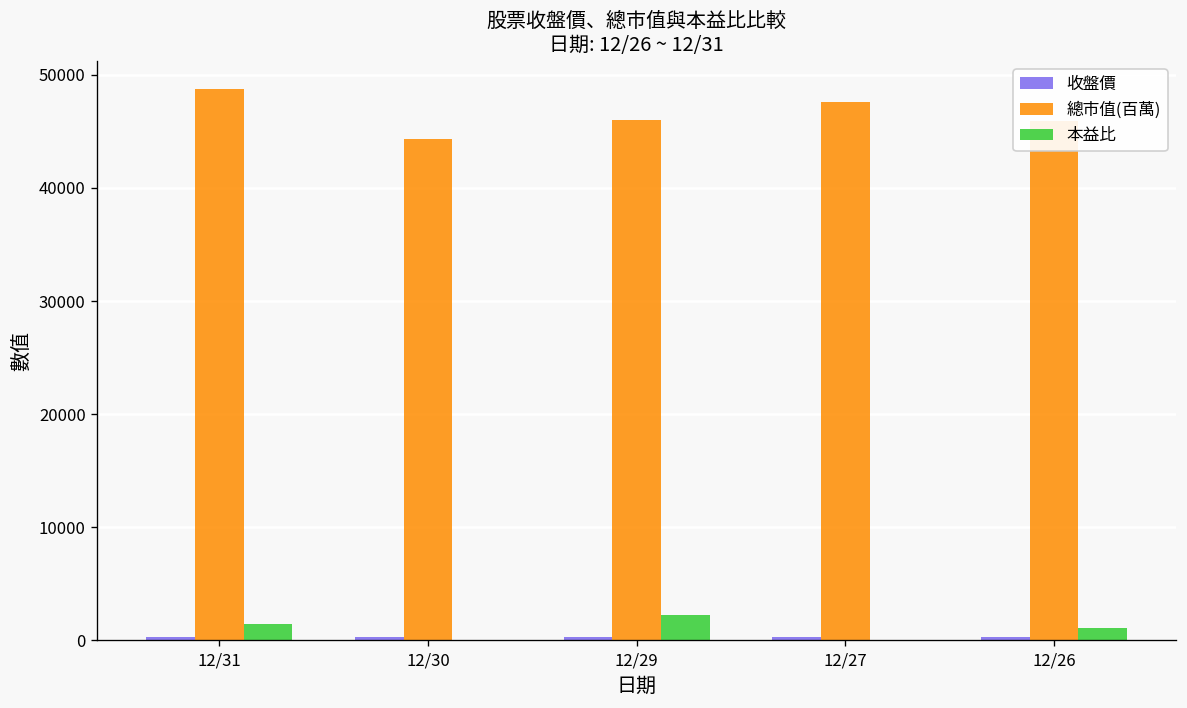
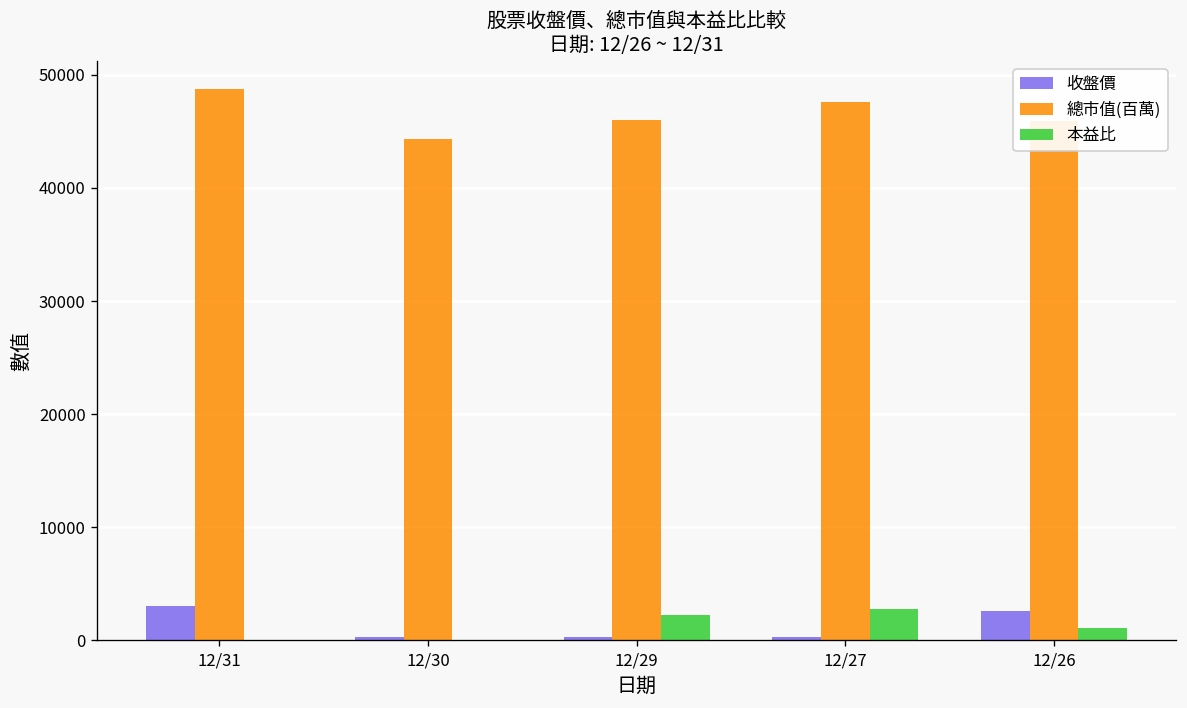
  {
    "收盤價": {
-     "12/31": 0,
+     "12/31": 3000,
      "12/30": 0,
      "12/29": 0,
      "12/27": 0,
-     "12/26": 0
+     "12/26": 3000
    },
    "總市值(百萬)": {
      "12/31": 49000,
      "12/30": 44000,
      "12/29": 46000,
      "12/27": 48000
    },
    "本益比": {
-     "12/31": 1000,
+     "12/31": 0,
      "12/29": 2000,
-     "12/27": 0,
+     "12/27": 3000,
      "12/26": 1000
    }
  }
